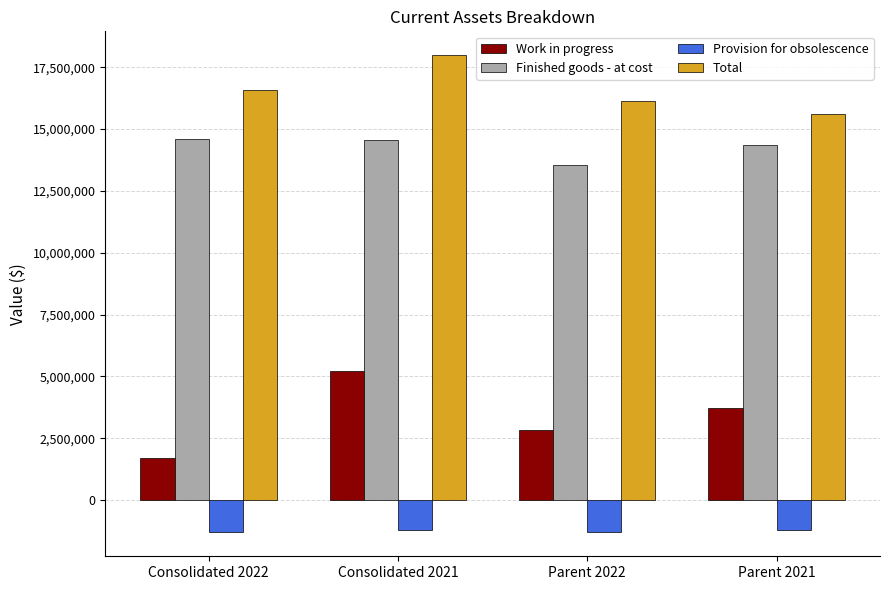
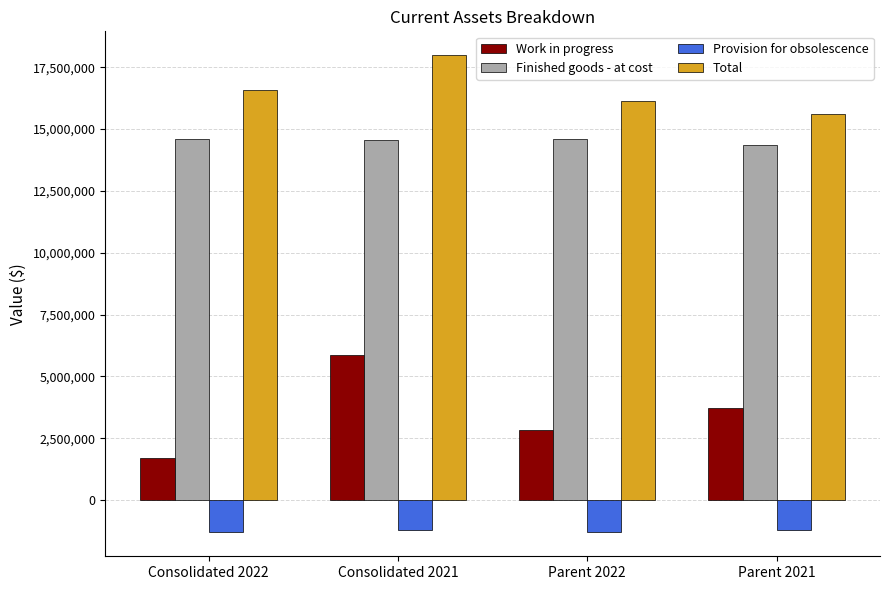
  {
    "Work in progress": {
      "Consolidated 2022": "1,700,000",
-     "Consolidated 2021": "5,200,000",
+     "Consolidated 2021": "5,900,000",
      "Parent 2022": "2,800,000",
      "Parent 2021": "3,700,000"
    },
    "Finished goods - at cost": {
      "Consolidated 2022": "14,600,000",
      "Consolidated 2021": "14,600,000",
-     "Parent 2022": "13,500,000",
+     "Parent 2022": "14,600,000",
      "Parent 2021": "14,300,000"
    },
    "Provision for obsolescence": {
      "Consolidated 2022": "-1,300,000",
      "Consolidated 2021": "-1,200,000",
      "Parent 2022": "-1,300,000",
      "Parent 2021": "-1,200,000"
    },
    "Total": {
      "Consolidated 2022": "16,600,000",
      "Consolidated 2021": "18,000,000",
      "Parent 2022": "16,100,000",
      "Parent 2021": "15,600,000"
    }
  }
